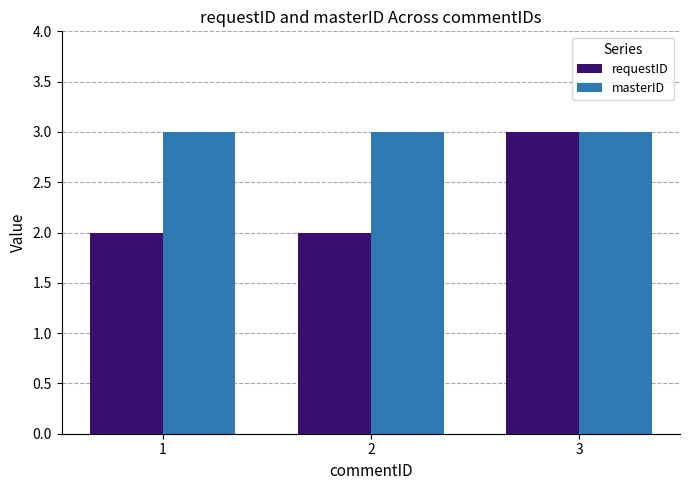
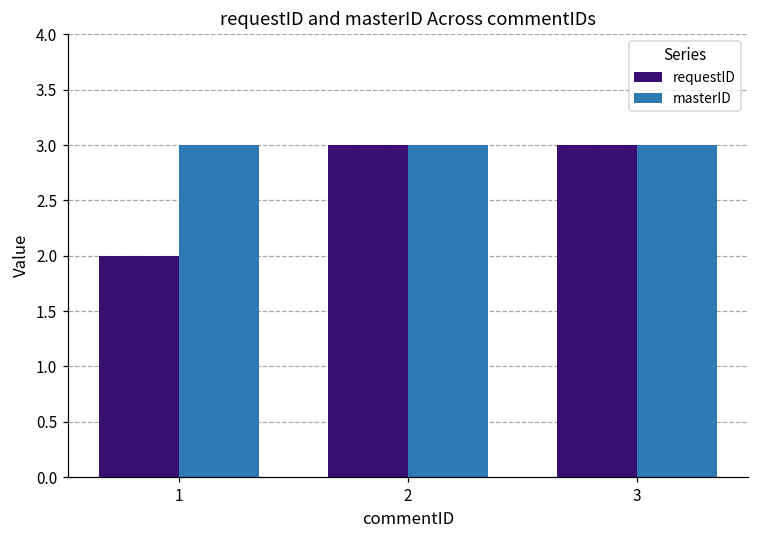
  {
    "requestID": {
      "1": 2,
-     "2": 2,
+     "2": 3,
      "3": 3
    },
    "masterID": {
      "1": 3,
      "2": 3,
      "3": 3
    }
  }
